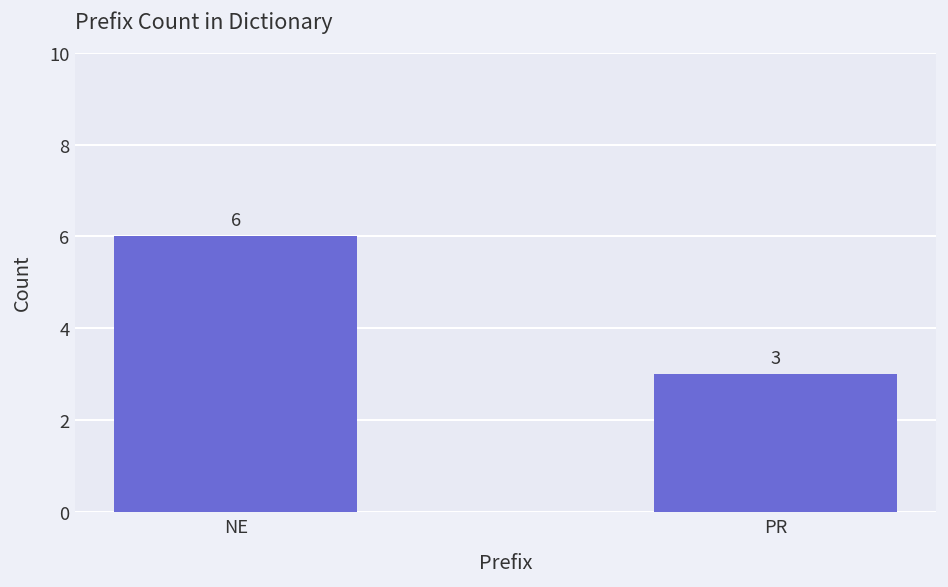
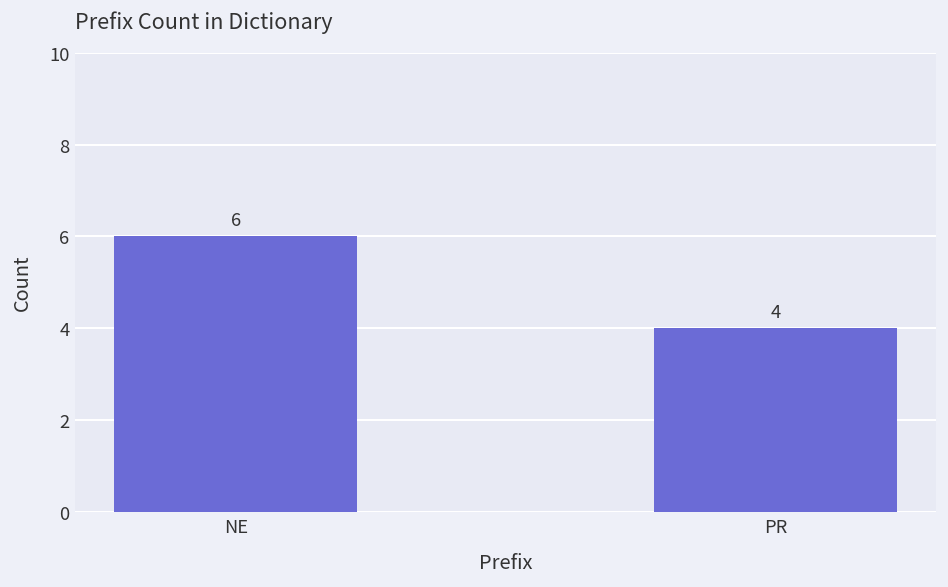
  {
    "NE": 6,
-   "PR": 3
+   "PR": 4
  }
